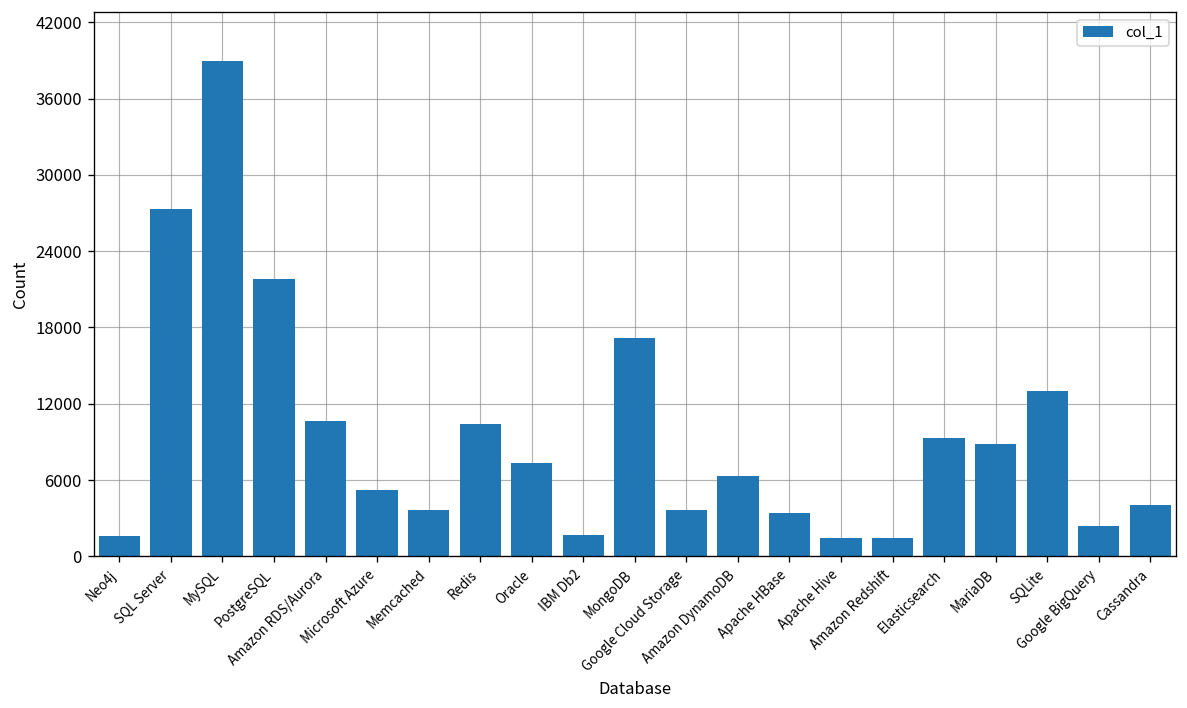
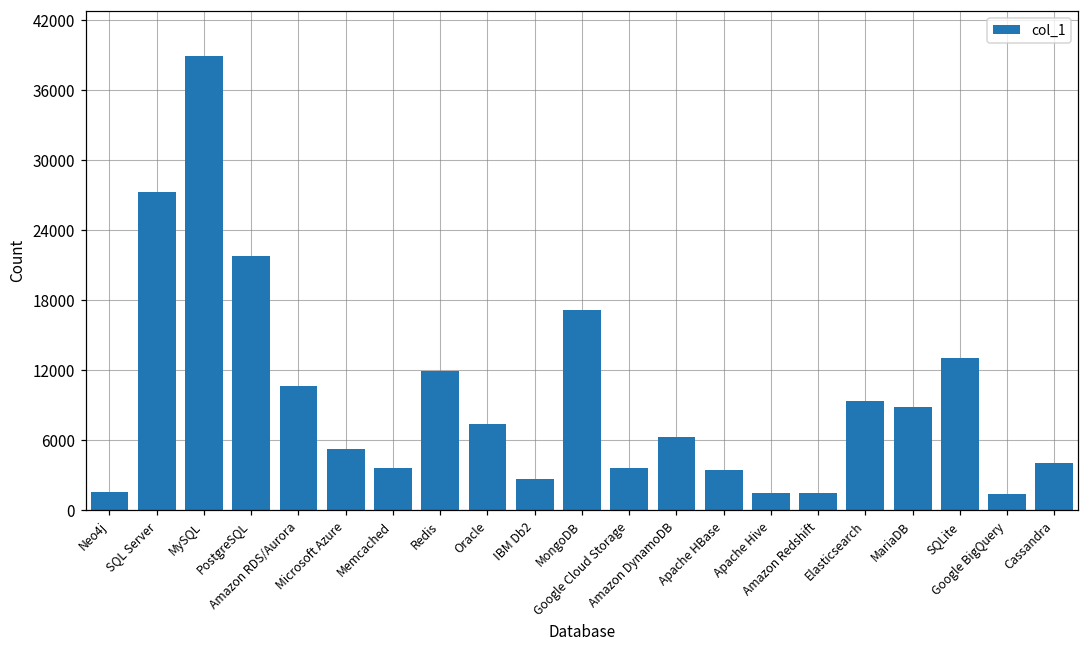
  {
    "Neo4j": 1600,
    "SQL Server": 27300,
    "MySQL": 38900,
    "PostgreSQL": 21800,
    "Amazon RDS/Aurora": 10700,
    "Microsoft Azure": 5200,
    "Memcached": 3600,
-   "Redis": 10400,
+   "Redis": 11900,
    "Oracle": 7400,
-   "IBM Db2": 1700,
+   "IBM Db2": 2700,
    "MongoDB": 17200,
    "Google Cloud Storage": 3600,
    "Amazon DynamoDB": 6300,
    "Apache HBase": 3400,
    "Apache Hive": 1400,
    "Amazon Redshift": 1500,
    "Elasticsearch": 9300,
    "MariaDB": 8900,
    "SQLite": 13000,
-   "Google BigQuery": 2400,
+   "Google BigQuery": 1400,
    "Cassandra": 4000
  }
